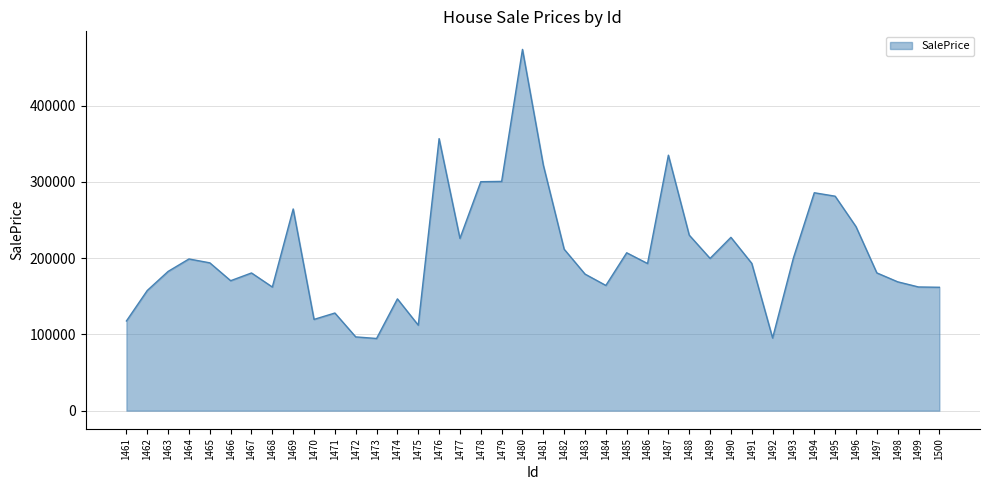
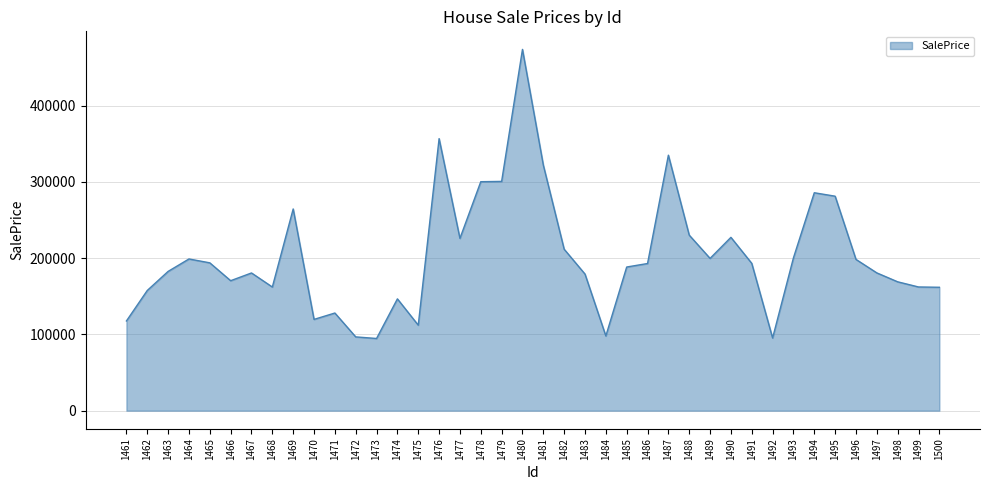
  {
    "1461": 120000,
    "1462": 160000,
    "1463": 180000,
    "1464": 200000,
    "1465": 190000,
    "1466": 170000,
    "1467": 180000,
    "1468": 160000,
    "1469": 260000,
    "1470": 120000,
    "1471": 130000,
    "1472": 100000,
    "1473": 90000,
    "1474": 150000,
    "1475": 110000,
    "1476": 360000,
    "1477": 230000,
    "1478": 300000,
    "1479": 300000,
    "1480": 470000,
    "1481": 320000,
    "1482": 210000,
    "1483": 180000,
-   "1484": 160000,
-   "1485": 210000,
+   "1484": 100000,
+   "1485": 190000,
    "1486": 190000,
    "1487": 330000,
    "1488": 230000,
    "1489": 200000,
    "1490": 230000,
    "1491": 190000,
    "1492": 100000,
    "1493": 200000,
    "1494": 290000,
    "1495": 280000,
-   "1496": 240000,
+   "1496": 200000,
    "1497": 180000,
    "1498": 170000,
    "1499": 160000,
    "1500": 160000
  }
